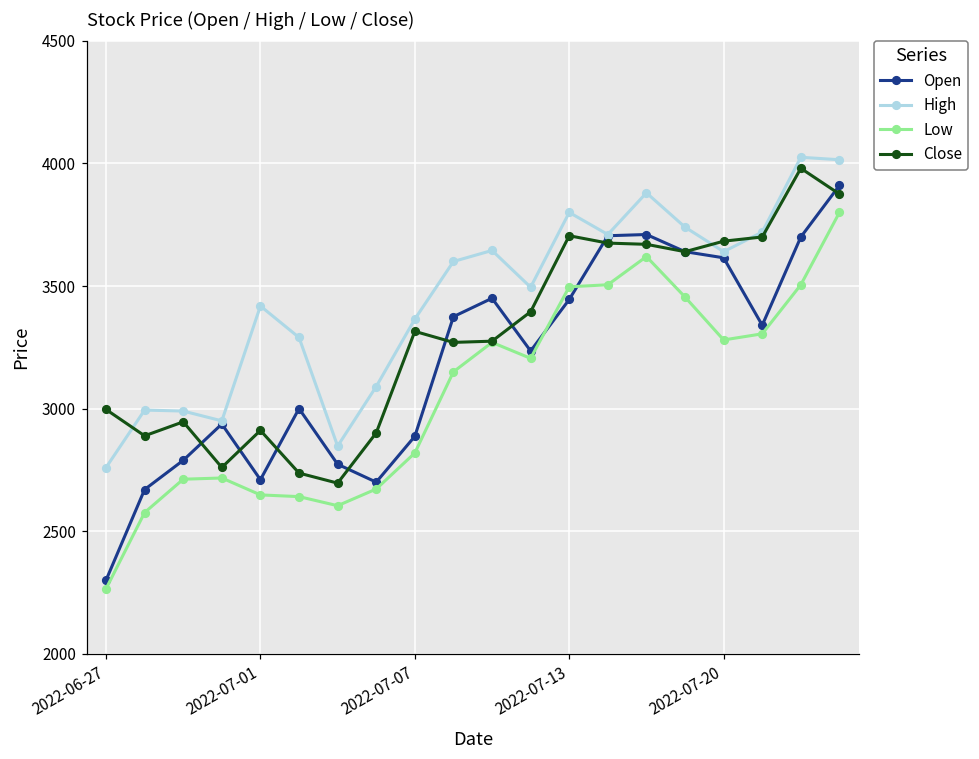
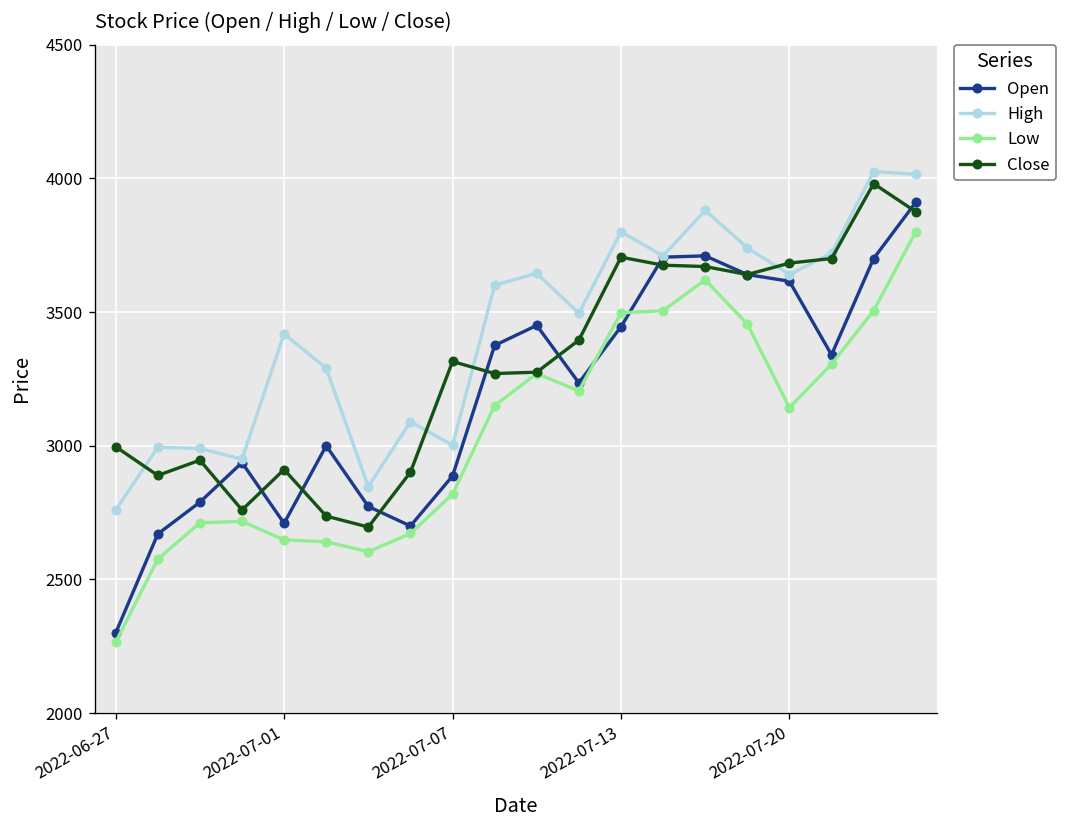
  {
    "Open": {
      "2022-06-27": 2300,
      "2022-07-01": 2710,
      "2022-07-07": 2890,
      "2022-07-13": 3450,
      "2022-07-20": 3620
    },
    "High": {
      "2022-06-27": 2760,
      "2022-07-01": 3420,
-     "2022-07-07": 3370,
+     "2022-07-07": 3000,
      "2022-07-13": 3800,
      "2022-07-20": 3640
    },
    "Low": {
      "2022-06-27": 2270,
      "2022-07-01": 2650,
      "2022-07-07": 2820,
      "2022-07-13": 3500,
-     "2022-07-20": 3280
+     "2022-07-20": 3140
    },
    "Close": {
      "2022-06-27": 3000,
      "2022-07-01": 2910,
      "2022-07-07": 3320,
      "2022-07-13": 3710,
      "2022-07-20": 3680
    }
  }
